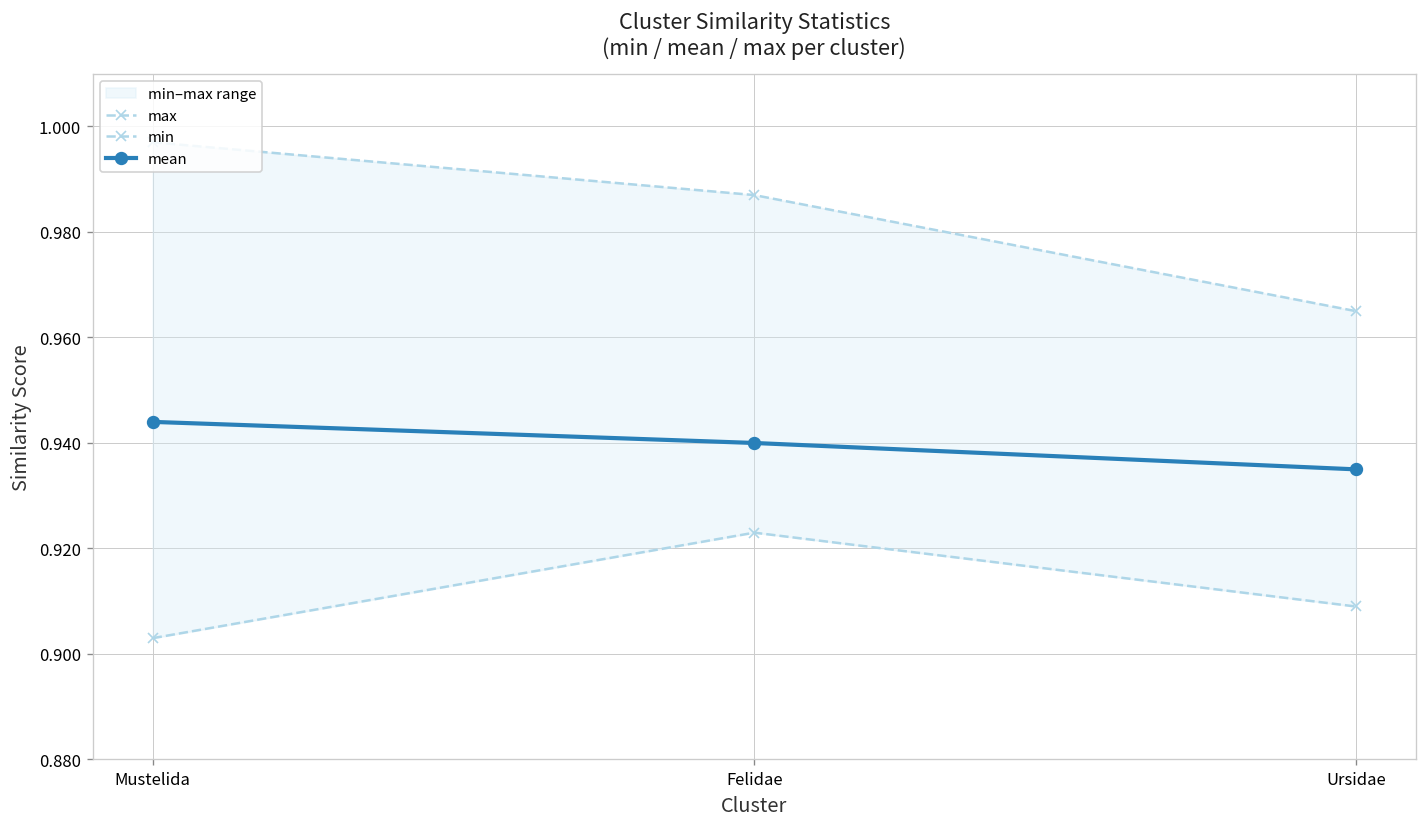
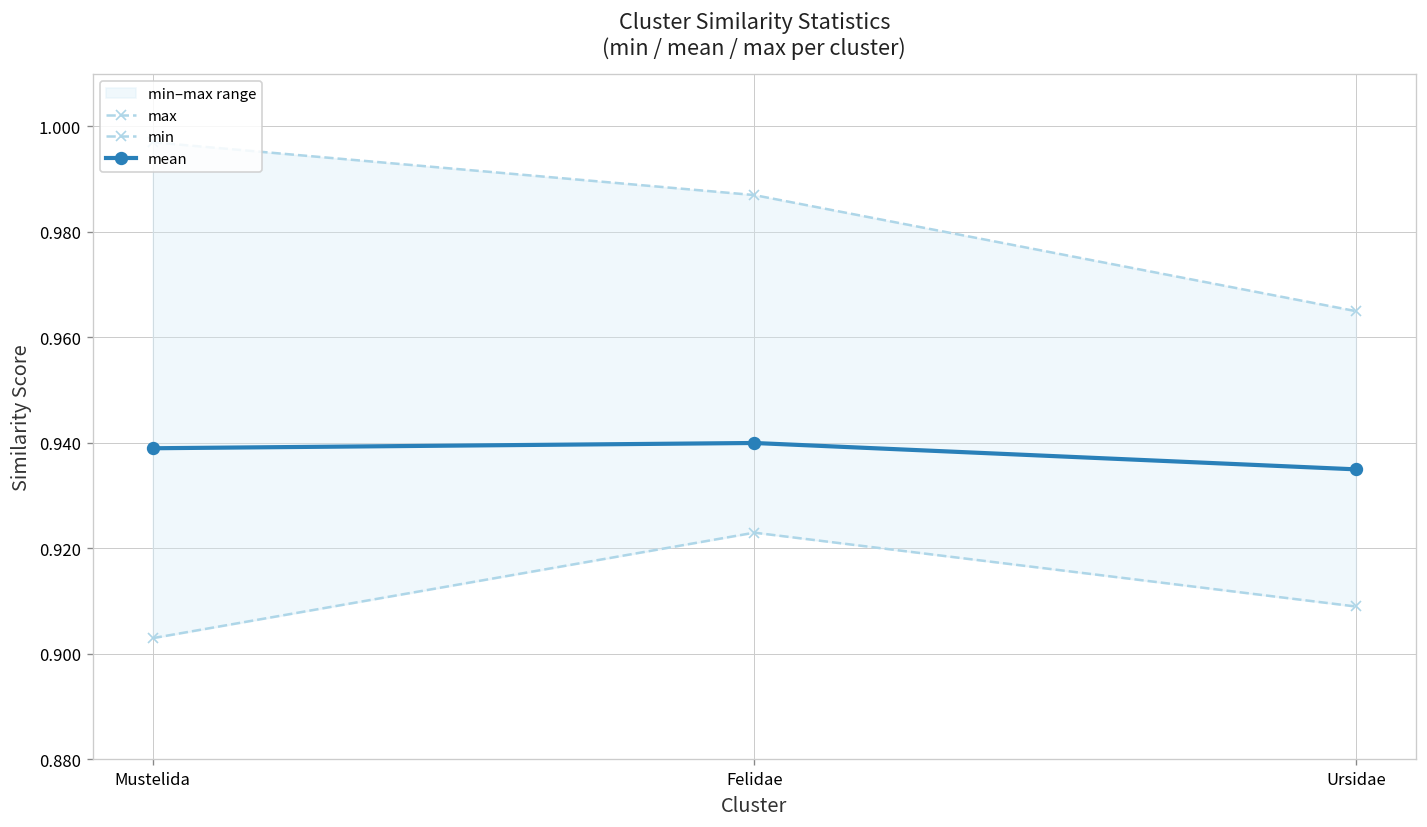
  {
    "mean": {
-     "Mustelida": 0.944,
+     "Mustelida": 0.939,
      "Felidae": 0.940,
      "Ursidae": 0.935
    }
  }
